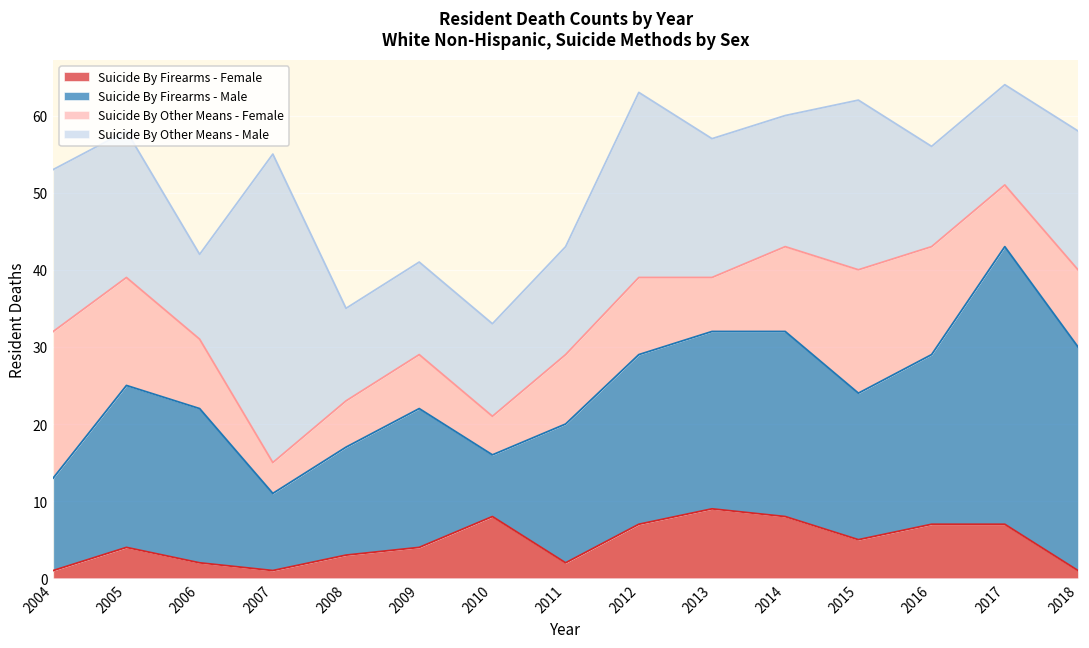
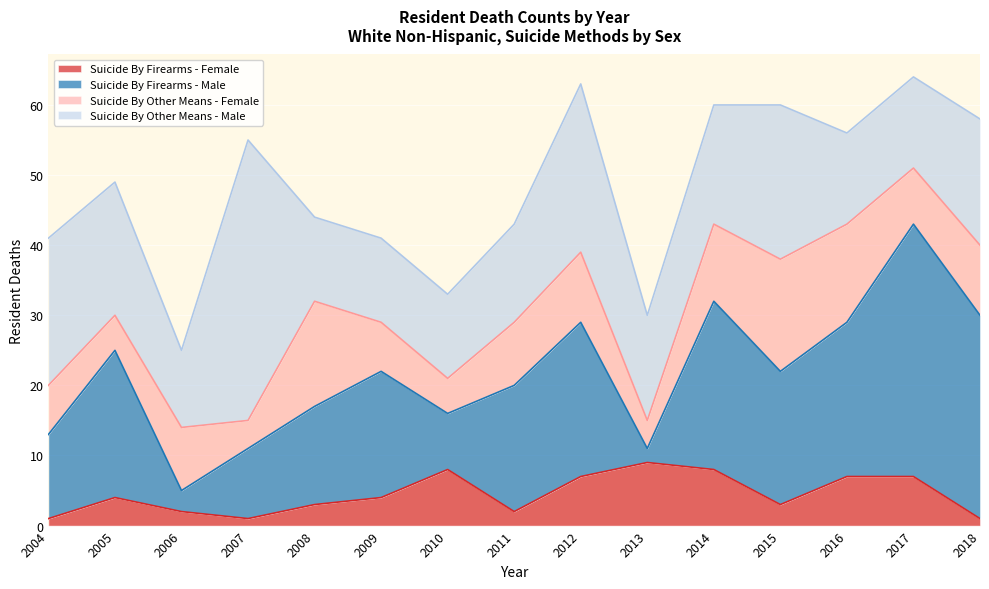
  {
    "Suicide By Firearms - Female": {
      "2004": 1,
      "2005": 4,
      "2006": 2,
      "2007": 1,
      "2008": 3,
      "2009": 4,
      "2010": 8,
      "2011": 2,
      "2012": 7,
      "2013": 9,
      "2014": 8,
-     "2015": 5,
+     "2015": 3,
      "2016": 7,
      "2017": 7,
      "2018": 1
    },
    "Suicide By Firearms - Male": {
      "2004": 12,
      "2005": 21,
-     "2006": 20,
+     "2006": 3,
      "2007": 10,
      "2008": 14,
      "2009": 18,
      "2010": 8,
      "2011": 18,
      "2012": 22,
-     "2013": 23,
+     "2013": 2,
      "2014": 24,
      "2015": 19,
      "2016": 22,
      "2017": 36,
      "2018": 29
    },
    "Suicide By Other Means - Female": {
-     "2004": 19,
-     "2005": 14,
+     "2004": 7,
+     "2005": 5,
      "2006": 9,
      "2007": 4,
-     "2008": 6,
+     "2008": 15,
      "2009": 7,
      "2010": 5,
      "2011": 9,
      "2012": 10,
-     "2013": 7,
+     "2013": 4,
      "2014": 11,
      "2015": 16,
      "2016": 14,
      "2017": 8,
      "2018": 10
    },
    "Suicide By Other Means - Male": {
      "2004": 21,
      "2006": 11,
      "2007": 40,
      "2008": 12,
      "2009": 12,
      "2010": 12,
      "2011": 14,
      "2012": 24,
-     "2013": 18,
+     "2013": 15,
      "2014": 17,
      "2015": 22,
      "2016": 13,
      "2017": 13,
      "2018": 18
    }
  }
